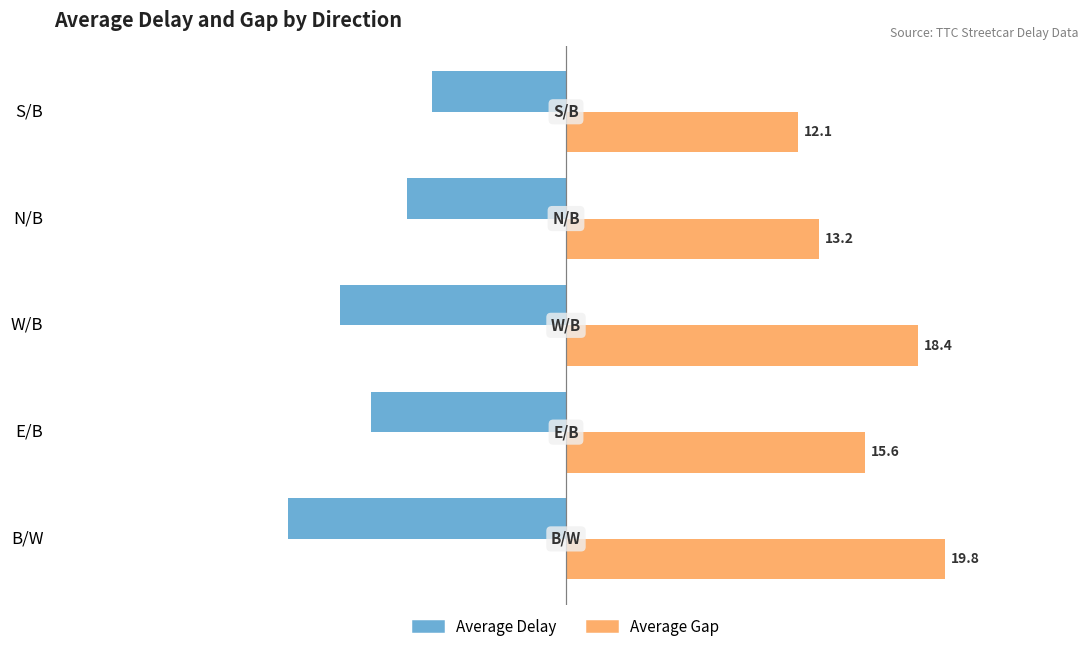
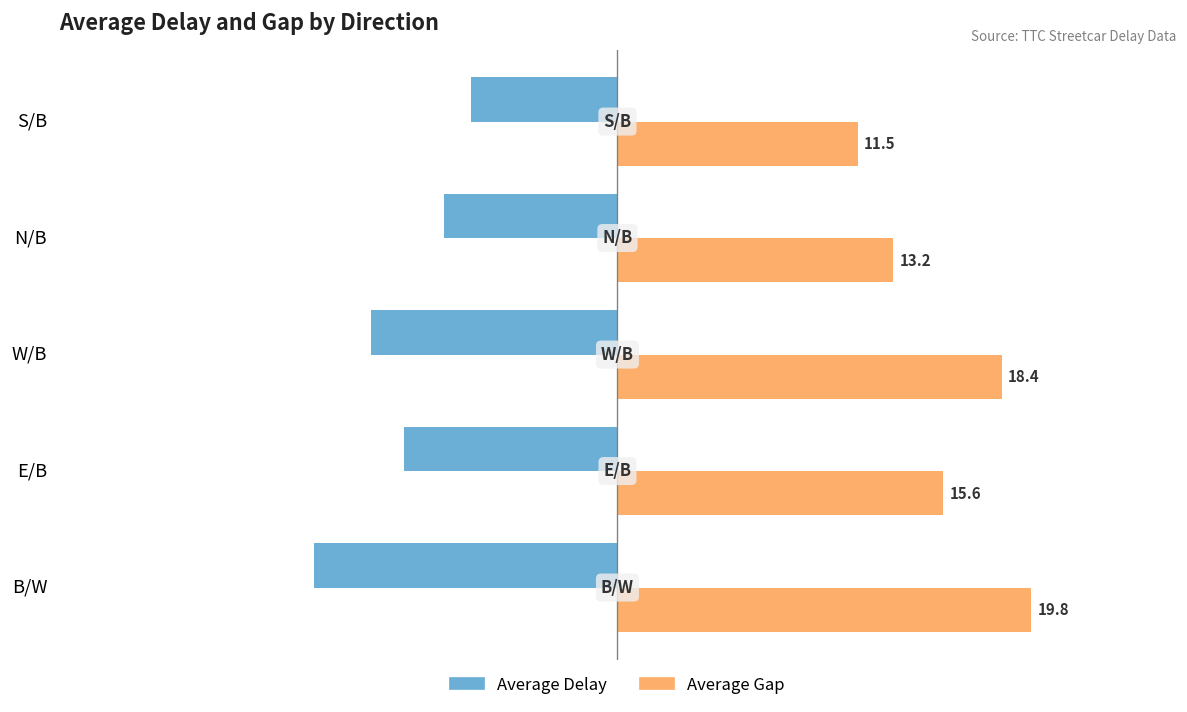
  {
    "Average Gap": {
-     "S/B": 12.1,
+     "S/B": 11.5,
      "N/B": 13.2,
      "W/B": 18.4,
      "E/B": 15.6,
      "B/W": 19.8
    }
  }
